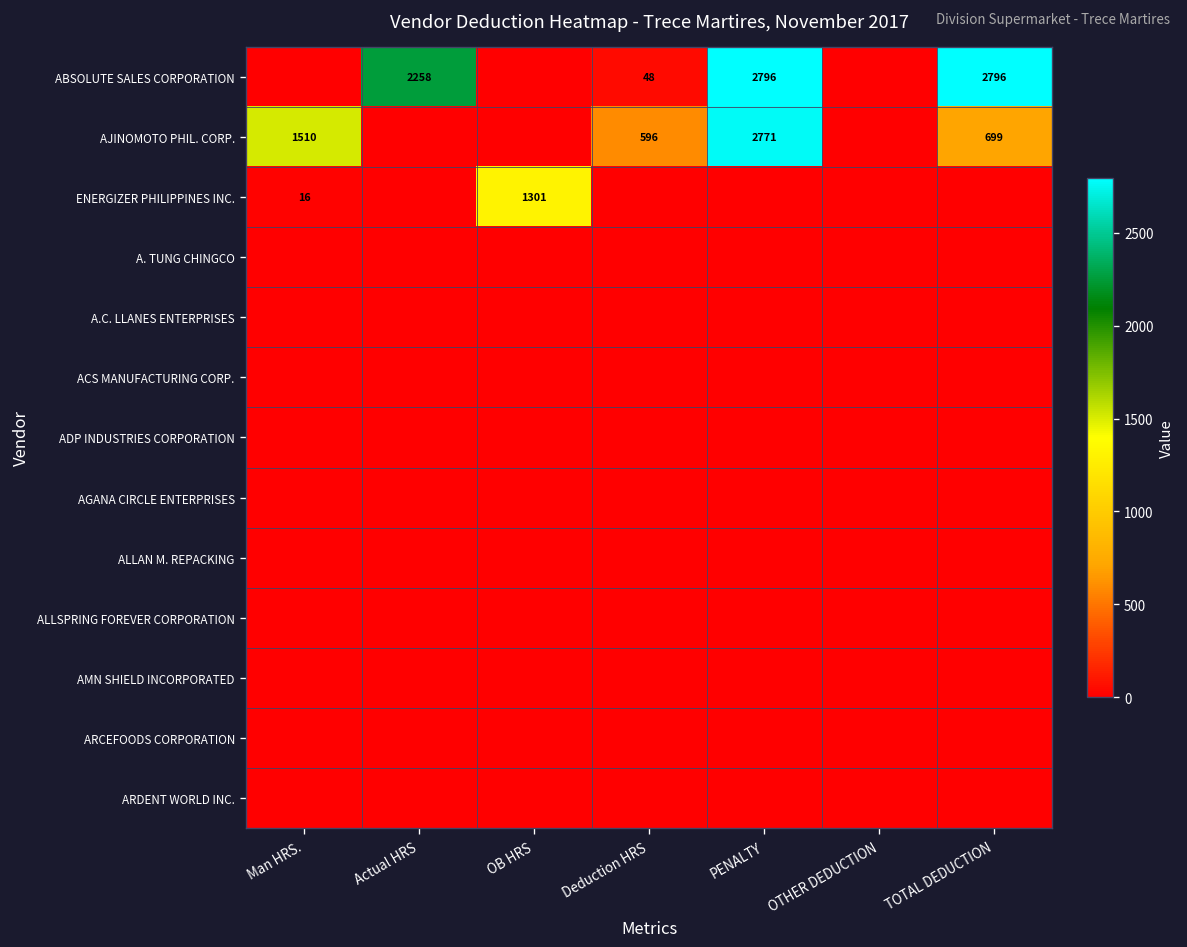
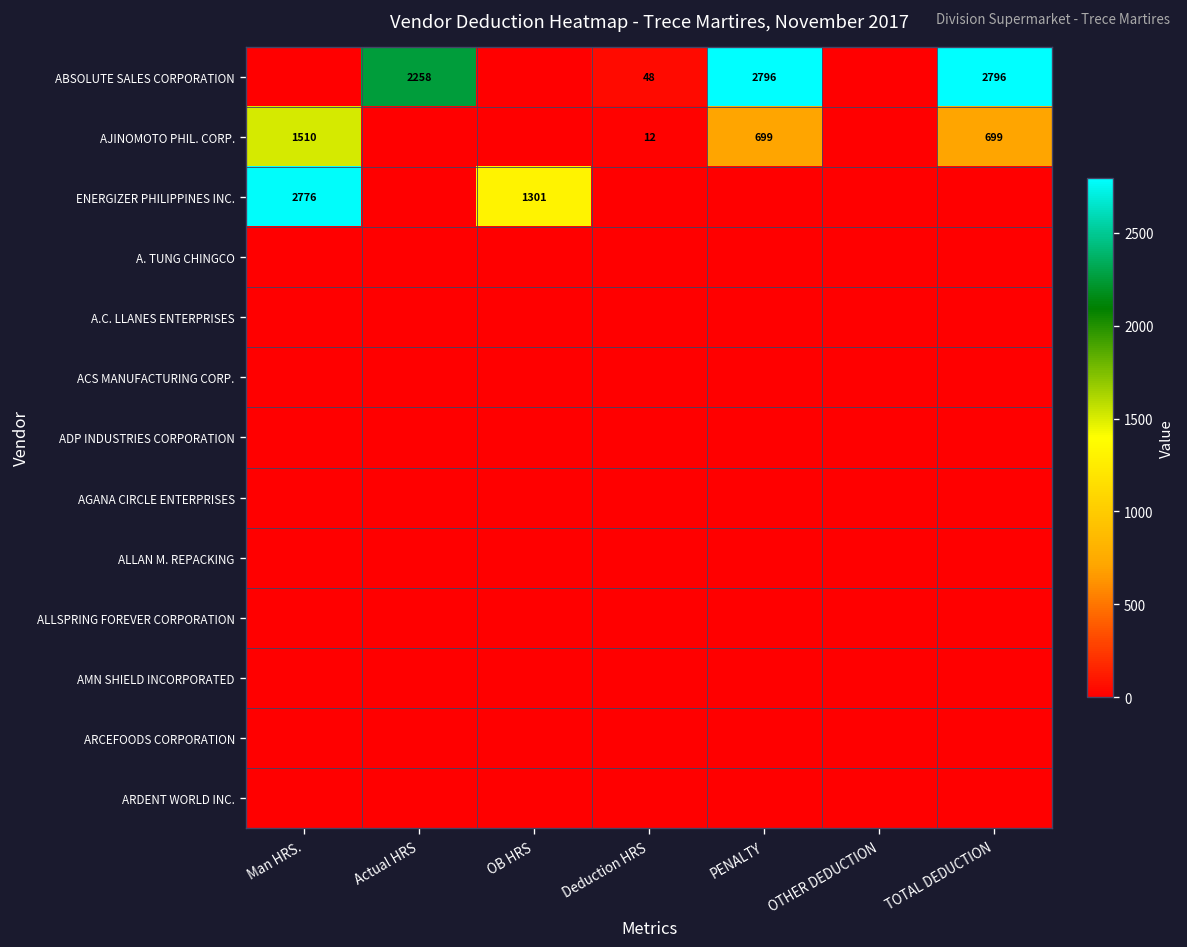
  {
    "ABSOLUTE SALES CORPORATION": {
      "Actual HRS": 2258,
      "Deduction HRS": 48,
      "PENALTY": 2796,
      "TOTAL DEDUCTION": 2796
    },
    "AJINOMOTO PHIL. CORP.": {
      "Man HRS.": 1510,
-     "Deduction HRS": 596,
-     "PENALTY": 2771,
+     "Deduction HRS": 12,
+     "PENALTY": 699,
      "TOTAL DEDUCTION": 699
    },
    "ENERGIZER PHILIPPINES INC.": {
-     "Man HRS.": 16,
+     "Man HRS.": 2776,
      "OB HRS": 1301
    }
  }
